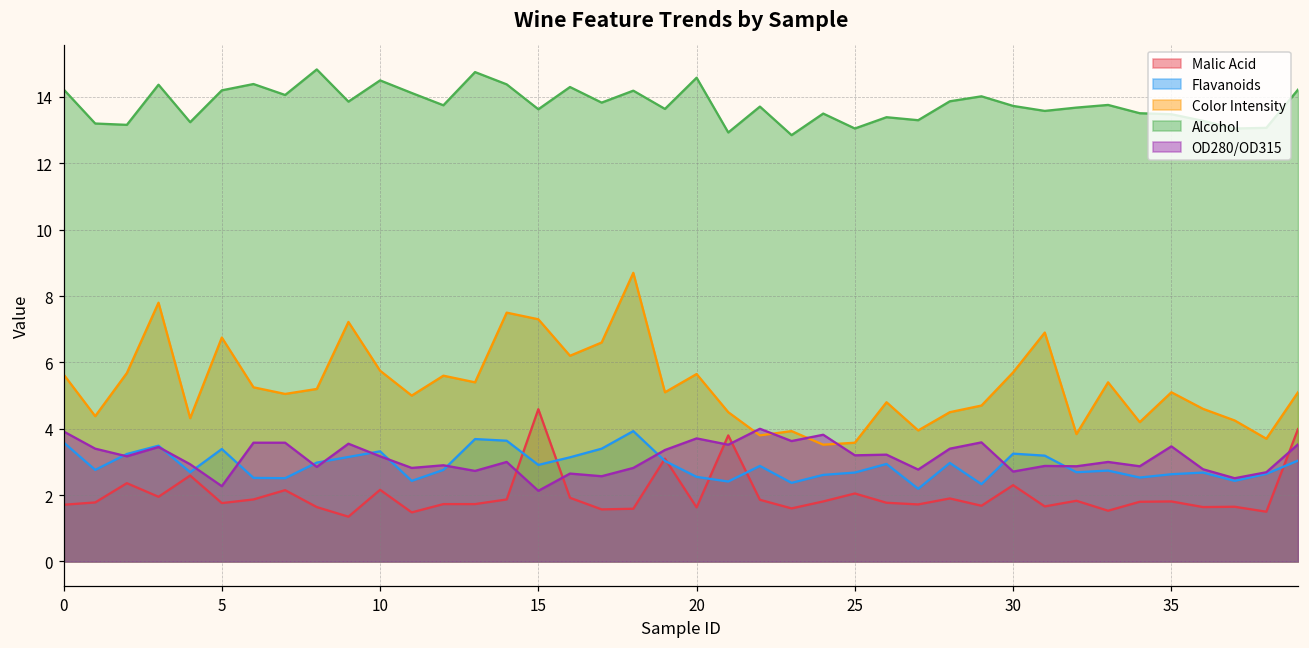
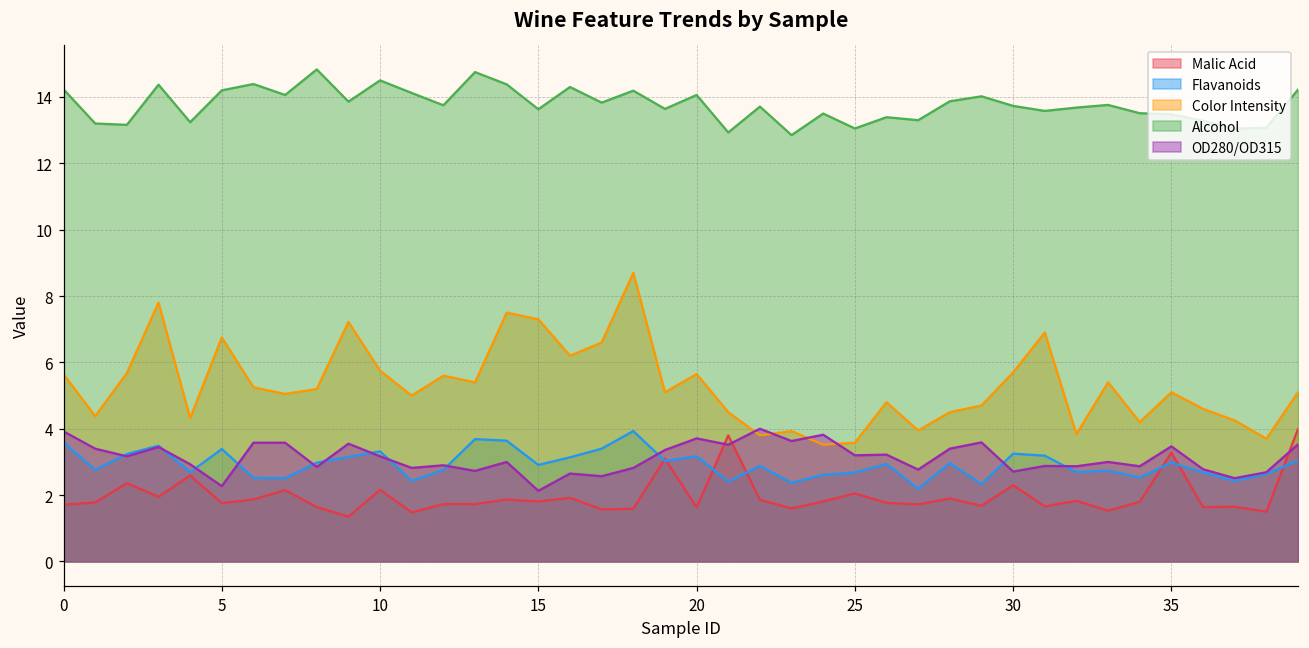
  {
    "Malic Acid": {
      "0": 1.7,
      "5": 1.8,
      "10": 2.2,
-     "15": 4.6,
+     "15": 1.8,
      "20": 1.6,
      "25": 2.1,
      "30": 2.3,
-     "35": 1.8
+     "35": 3.3
    },
    "Flavanoids": {
      "0": 3.6,
      "5": 3.4,
      "10": 3.3,
      "15": 2.9,
-     "20": 2.6,
+     "20": 3.2,
      "25": 2.7,
      "30": 3.3,
-     "35": 2.6
+     "35": 3.0
    },
    "Color Intensity": {
      "0": 5.6,
      "5": 6.8,
      "10": 5.8,
      "15": 7.3,
      "20": 5.7,
      "25": 3.6,
      "30": 5.7,
      "35": 5.1
    },
    "Alcohol": {
      "0": 14.2,
      "5": 14.2,
      "10": 14.5,
      "15": 13.6,
-     "20": 14.6,
+     "20": 14.1,
      "25": 13.1,
      "30": 13.7
    },
    "OD280/OD315": {
      "0": 3.9,
      "5": 2.3,
      "10": 3.2,
      "15": 2.1,
      "20": 3.7,
      "25": 3.2,
      "30": 2.7,
      "35": 3.5
    }
  }
